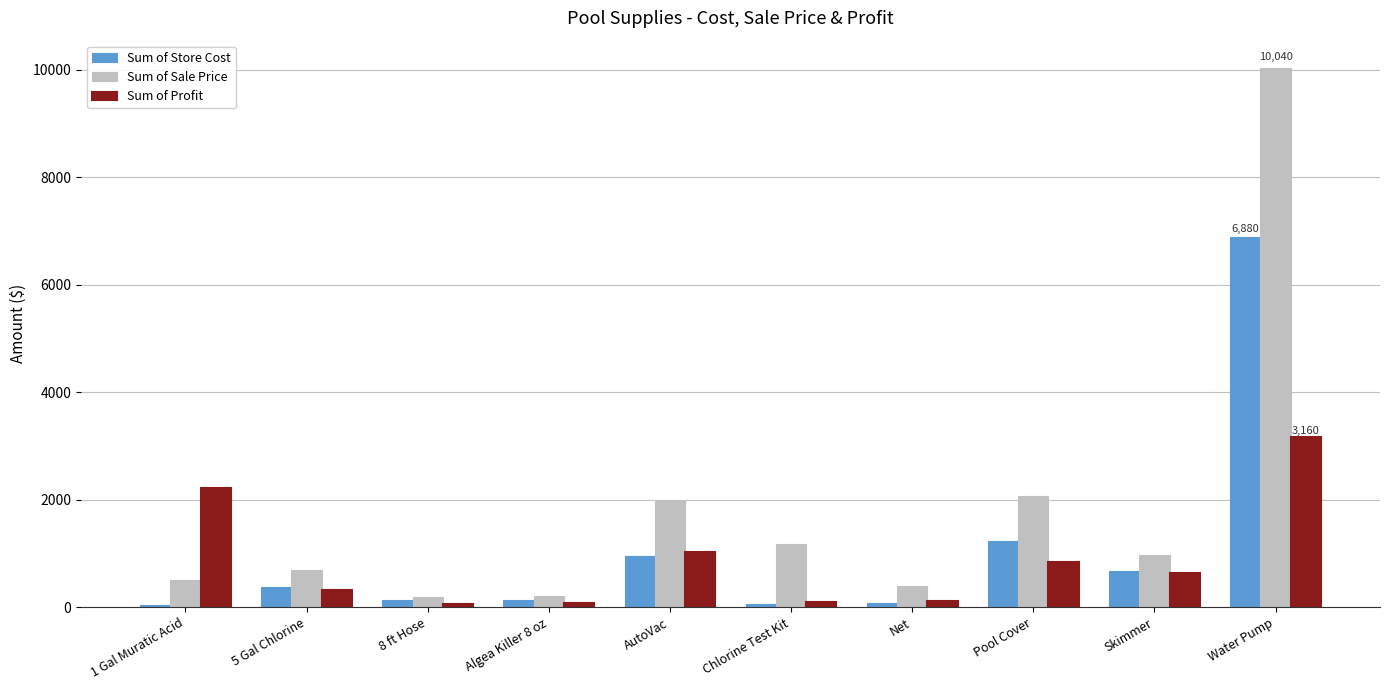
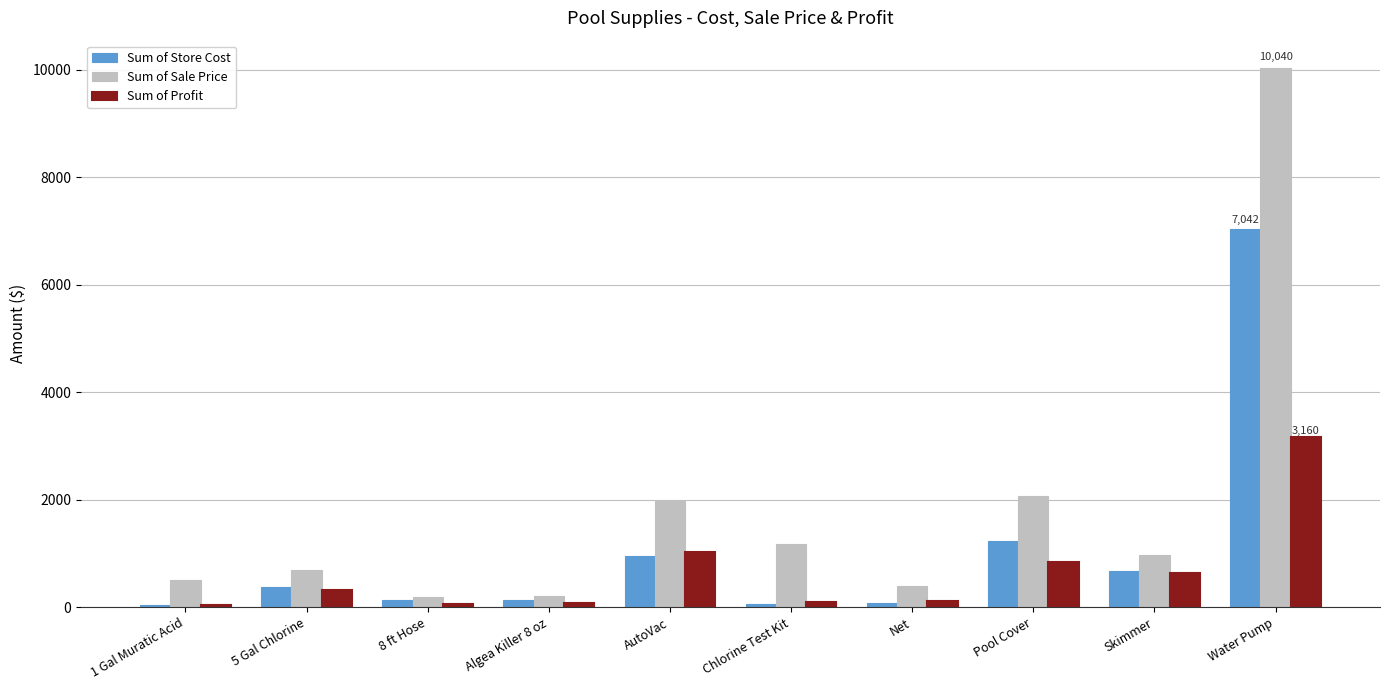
  {
    "Sum of Store Cost": {
-     "Water Pump": "6,880"
+     "Water Pump": "7,042"
    },
    "Sum of Sale Price": {
      "Water Pump": "10,040"
    },
    "Sum of Profit": {
-     "1 Gal Muratic Acid": "2200",
+     "1 Gal Muratic Acid": "0",
      "5 Gal Chlorine": "300",
      "8 ft Hose": "100",
      "Algea Killer 8 oz": "100",
      "AutoVac": "1000",
      "Chlorine Test Kit": "100",
      "Net": "100",
      "Pool Cover": "800",
      "Skimmer": "600"
    }
  }
